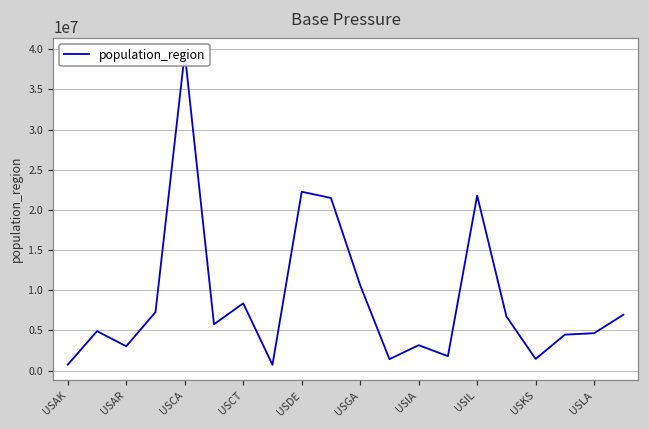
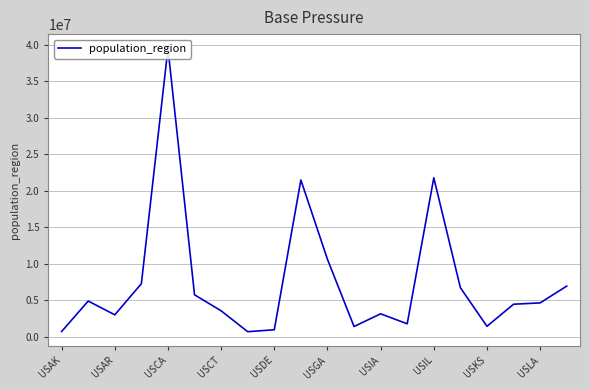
  {
    "USAK": 1000000,
    "USAR": 3000000,
-   "USCT": 8000000,
-   "USDE": 22000000,
+   "USCT": 4000000,
+   "USDE": 1000000,
    "USGA": 11000000,
    "USIA": 3000000,
    "USIL": 22000000,
    "USKS": 1000000,
    "USLA": 5000000
  }
